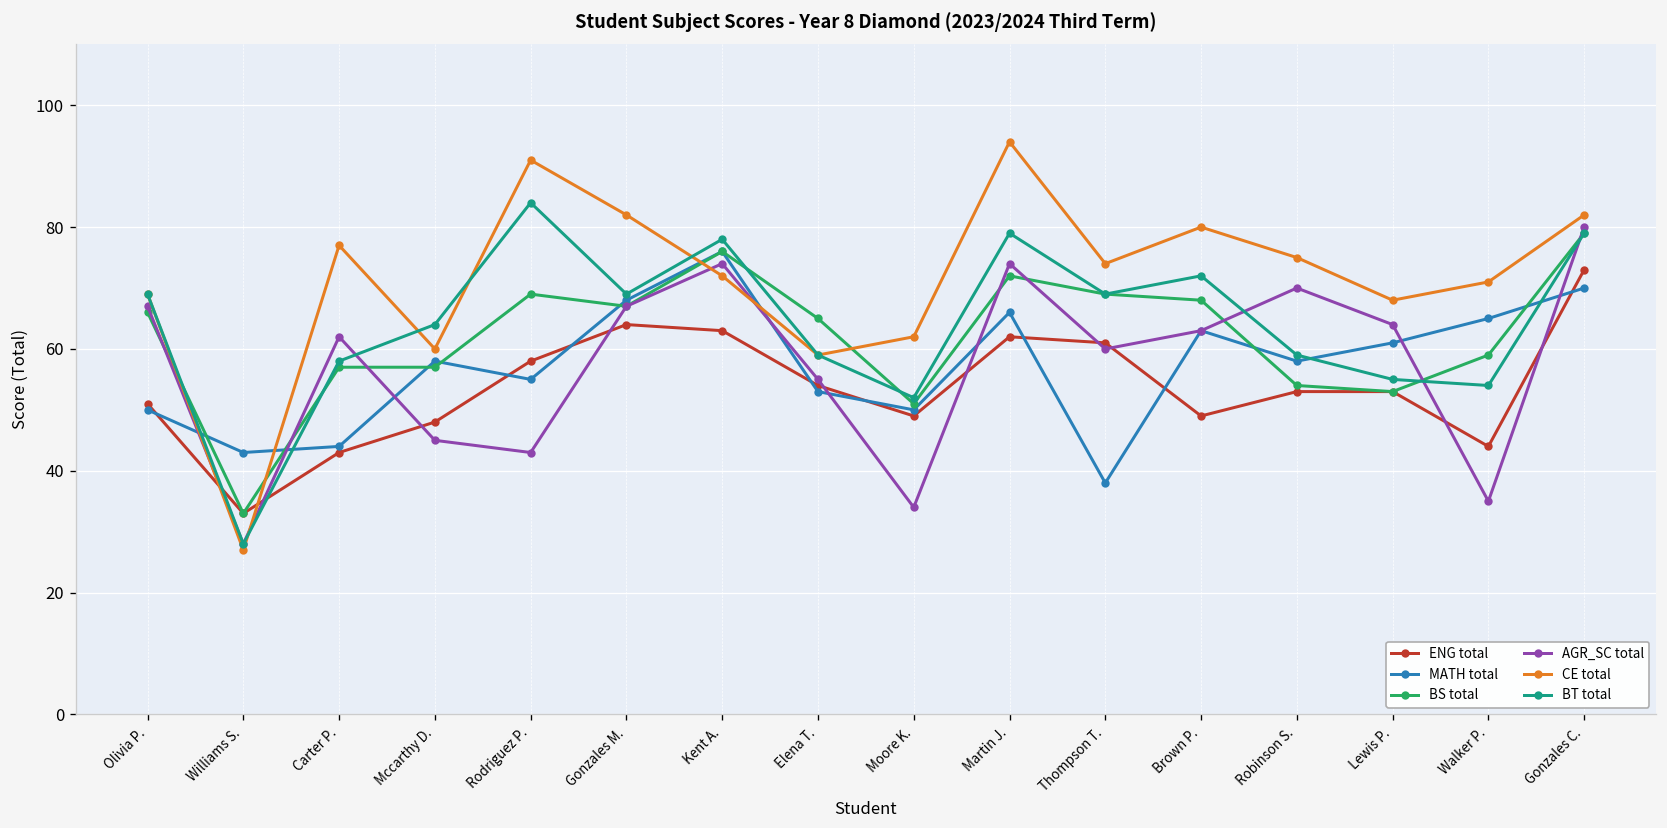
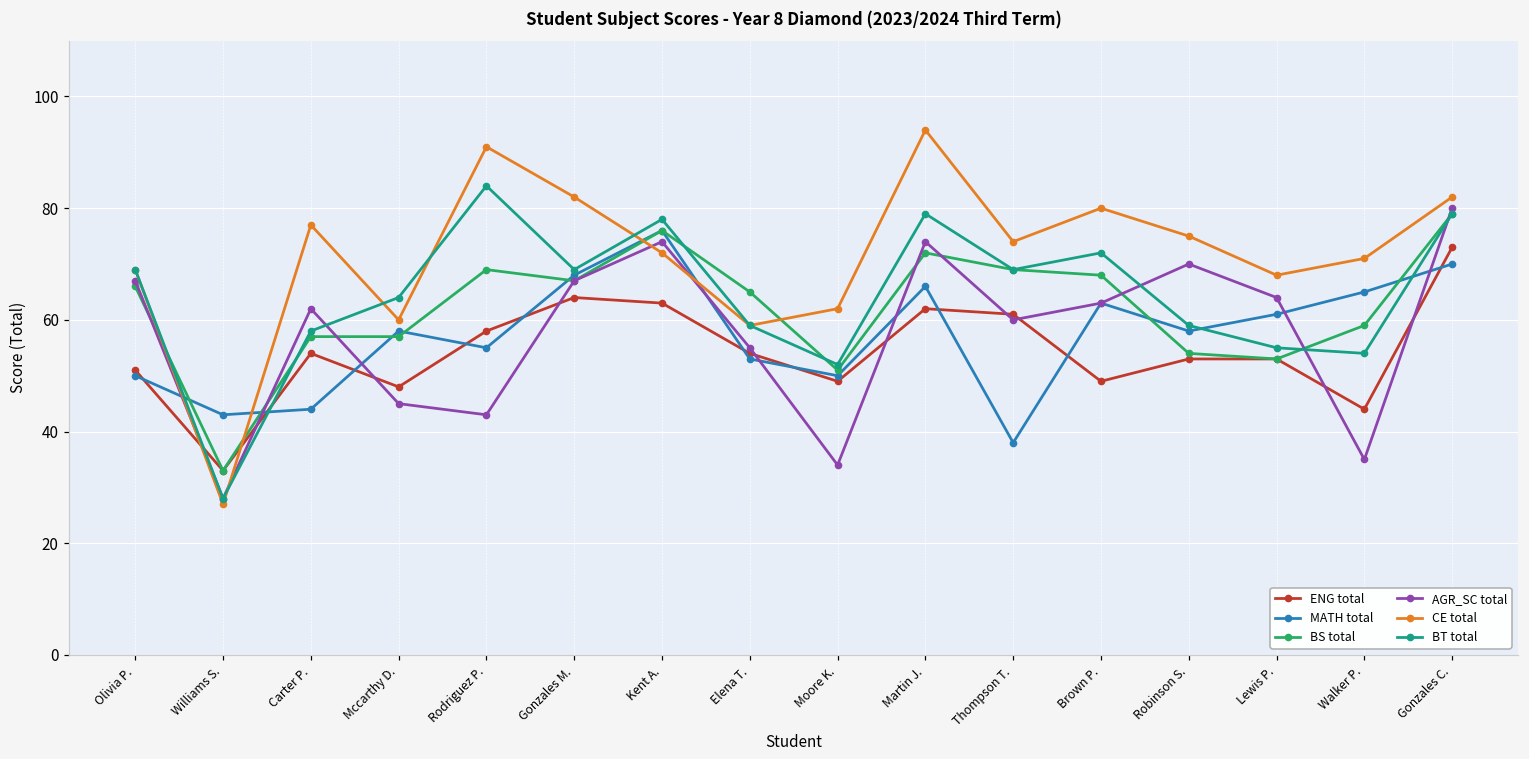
  {
    "ENG total": {
      "Olivia P.": 51,
-     "Carter P.": 43,
+     "Carter P.": 54,
      "Mccarthy D.": 48,
      "Rodriguez P.": 58,
      "Gonzales M.": 64,
      "Kent A.": 63,
      "Elena T.": 54,
      "Moore K.": 49,
      "Martin J.": 62,
      "Thompson T.": 61,
      "Brown P.": 49,
      "Robinson S.": 53,
      "Walker P.": 44,
      "Gonzales C.": 73
    },
    "MATH total": {
      "Olivia P.": 50,
      "Williams S.": 43,
      "Carter P.": 44,
      "Mccarthy D.": 58,
      "Rodriguez P.": 55,
      "Gonzales M.": 68,
      "Elena T.": 53,
      "Moore K.": 50,
      "Martin J.": 66,
      "Thompson T.": 38,
      "Robinson S.": 58,
      "Lewis P.": 61,
      "Walker P.": 65,
      "Gonzales C.": 70
    },
    "AGR_SC total": {
      "Olivia P.": 67,
      "Carter P.": 62,
      "Mccarthy D.": 45,
      "Rodriguez P.": 43,
      "Kent A.": 74,
      "Elena T.": 55,
      "Moore K.": 34,
      "Martin J.": 74,
      "Thompson T.": 60,
      "Robinson S.": 70,
      "Lewis P.": 64,
      "Walker P.": 35,
      "Gonzales C.": 80
    },
    "CE total": {
      "Williams S.": 27,
      "Carter P.": 77,
      "Mccarthy D.": 60,
      "Rodriguez P.": 91,
      "Gonzales M.": 82,
      "Kent A.": 72,
      "Moore K.": 62,
      "Martin J.": 94,
      "Thompson T.": 74,
      "Brown P.": 80,
      "Robinson S.": 75,
      "Lewis P.": 68,
      "Walker P.": 71,
      "Gonzales C.": 82
    }
  }
